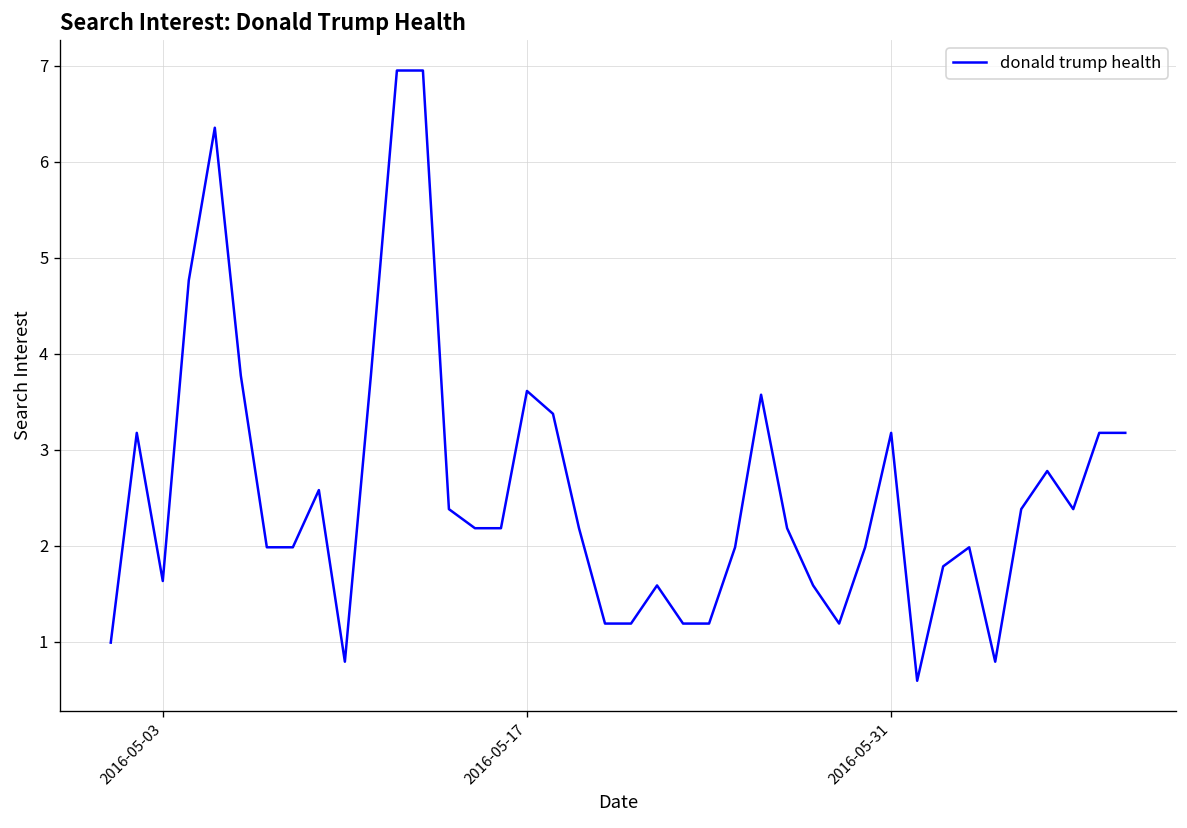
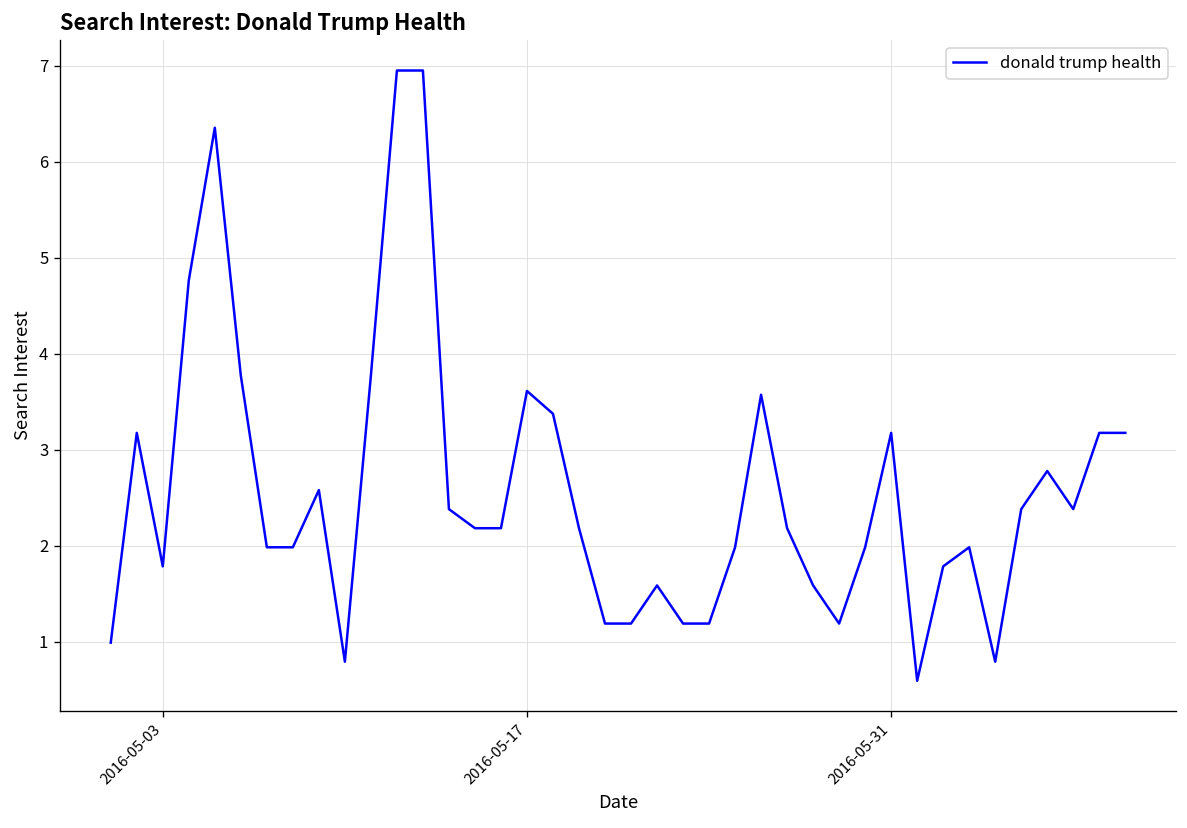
  {
-   "2016-05-03": 1.6,
+   "2016-05-03": 1.8,
    "2016-05-17": 3.6,
    "2016-05-31": 3.2
  }
